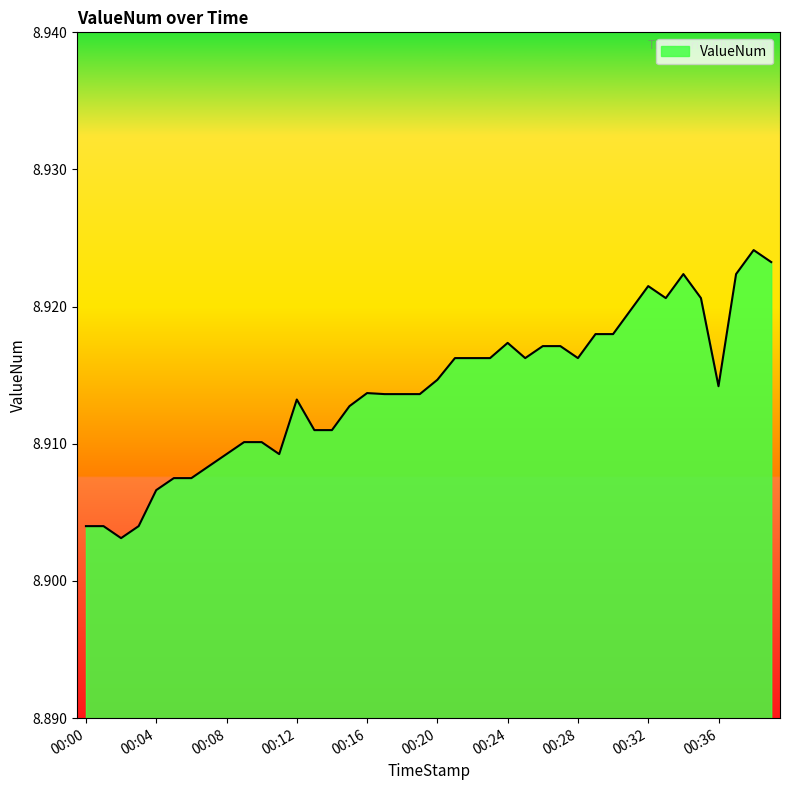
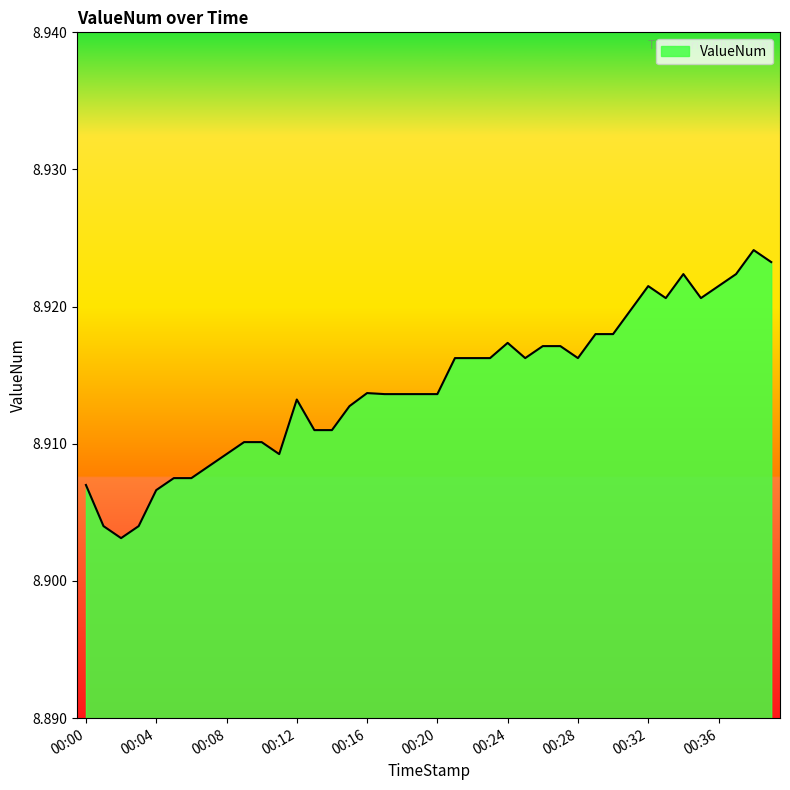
  {
-   "00:00": 8.904,
+   "00:00": 8.907,
    "00:04": 8.9066,
    "00:08": 8.9093,
    "00:12": 8.9132,
    "00:16": 8.9137,
-   "00:20": 8.9147,
+   "00:20": 8.9136,
    "00:24": 8.9174,
    "00:28": 8.9163,
    "00:32": 8.9215,
-   "00:36": 8.9142
+   "00:36": 8.9215
  }
